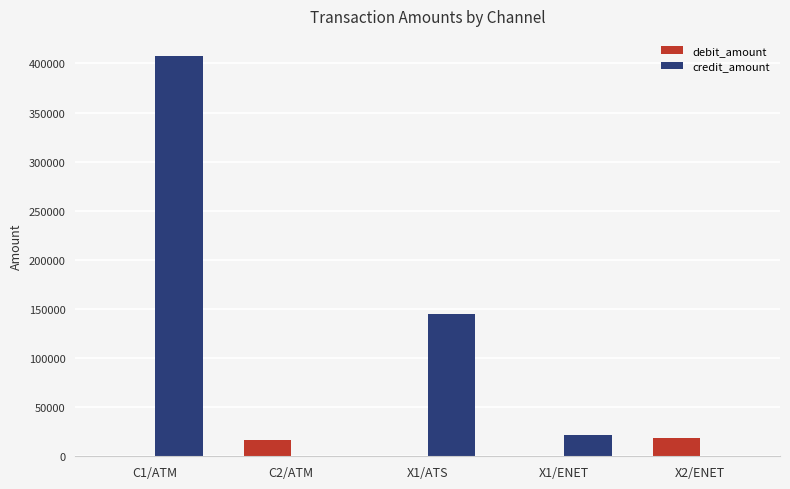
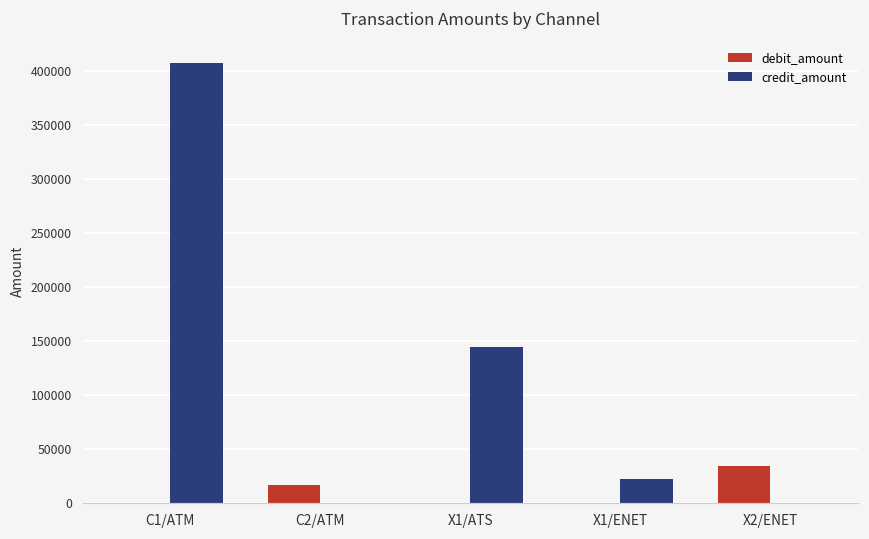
  {
    "debit_amount": {
      "C1/ATM": 0,
      "C2/ATM": 20000,
      "X1/ATS": 0,
      "X1/ENET": 0,
-     "X2/ENET": 20000
+     "X2/ENET": 30000
    },
    "credit_amount": {
      "C1/ATM": 410000,
      "C2/ATM": 0,
      "X1/ATS": 140000,
      "X1/ENET": 20000,
      "X2/ENET": 0
    }
  }
